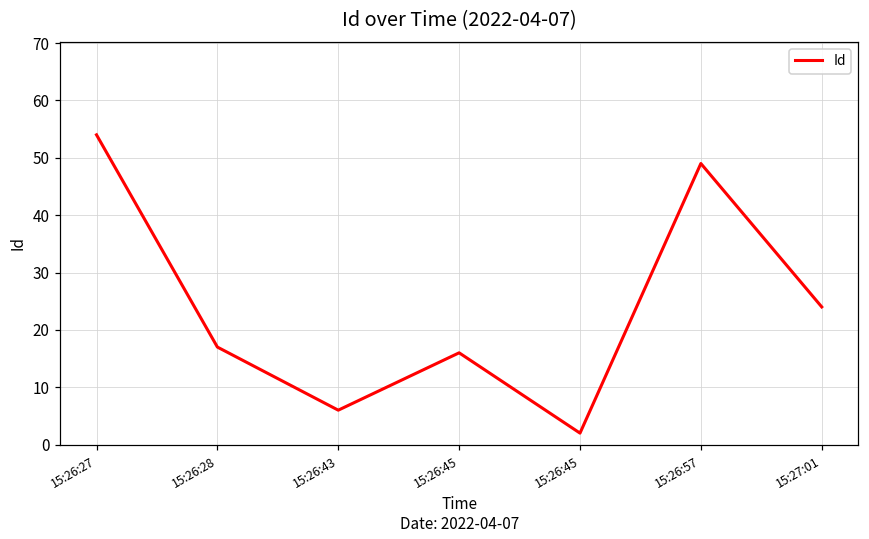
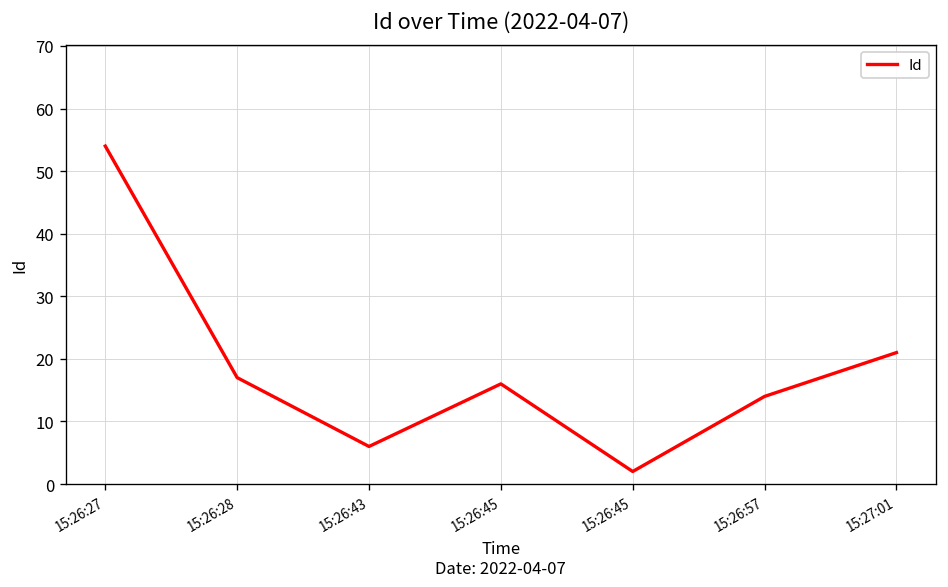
  {
    "15:26:27": 54,
    "15:26:28": 17,
    "15:26:43": 6,
-   "15:26:57": 49,
-   "15:27:01": 24
+   "15:26:57": 14,
+   "15:27:01": 21
  }
